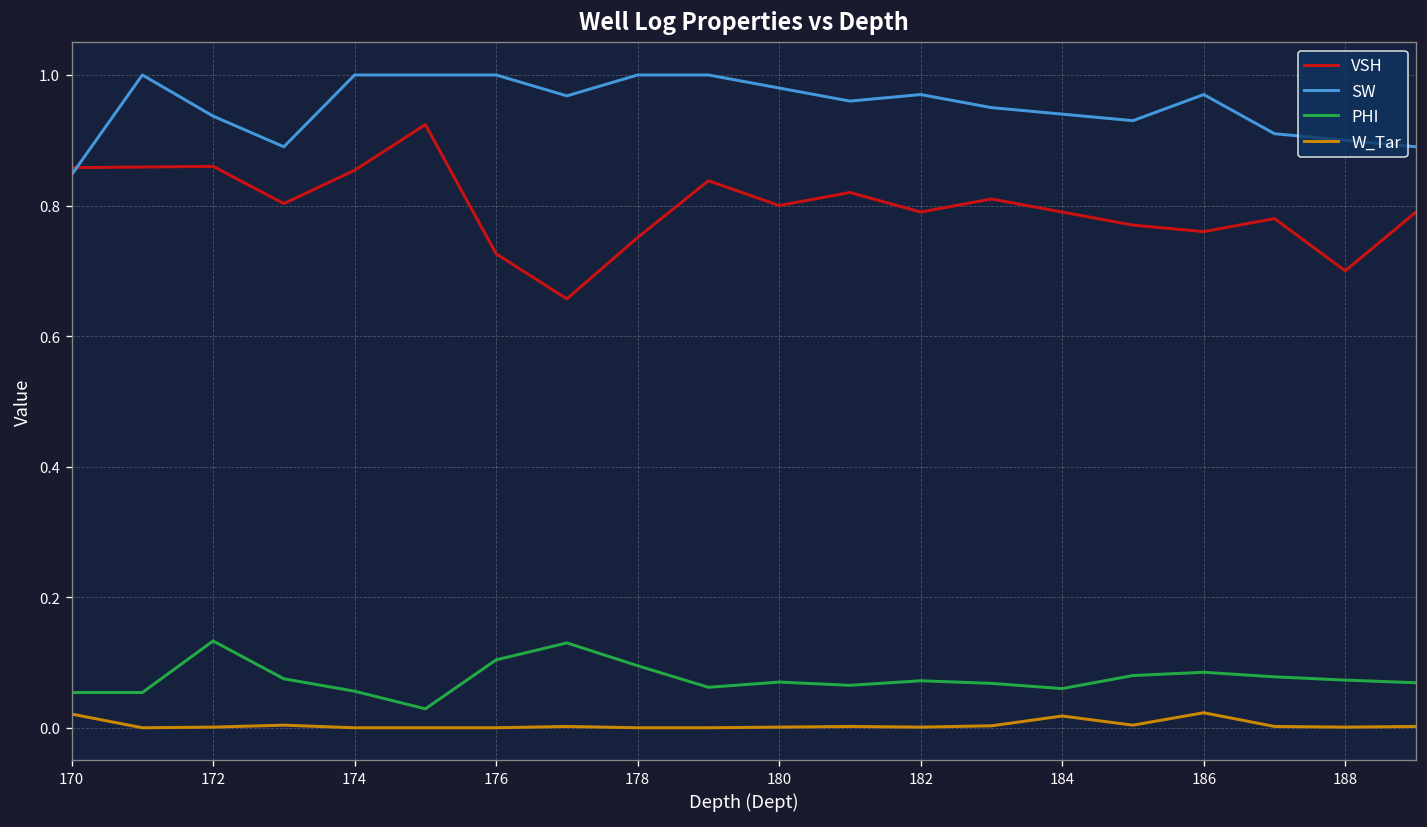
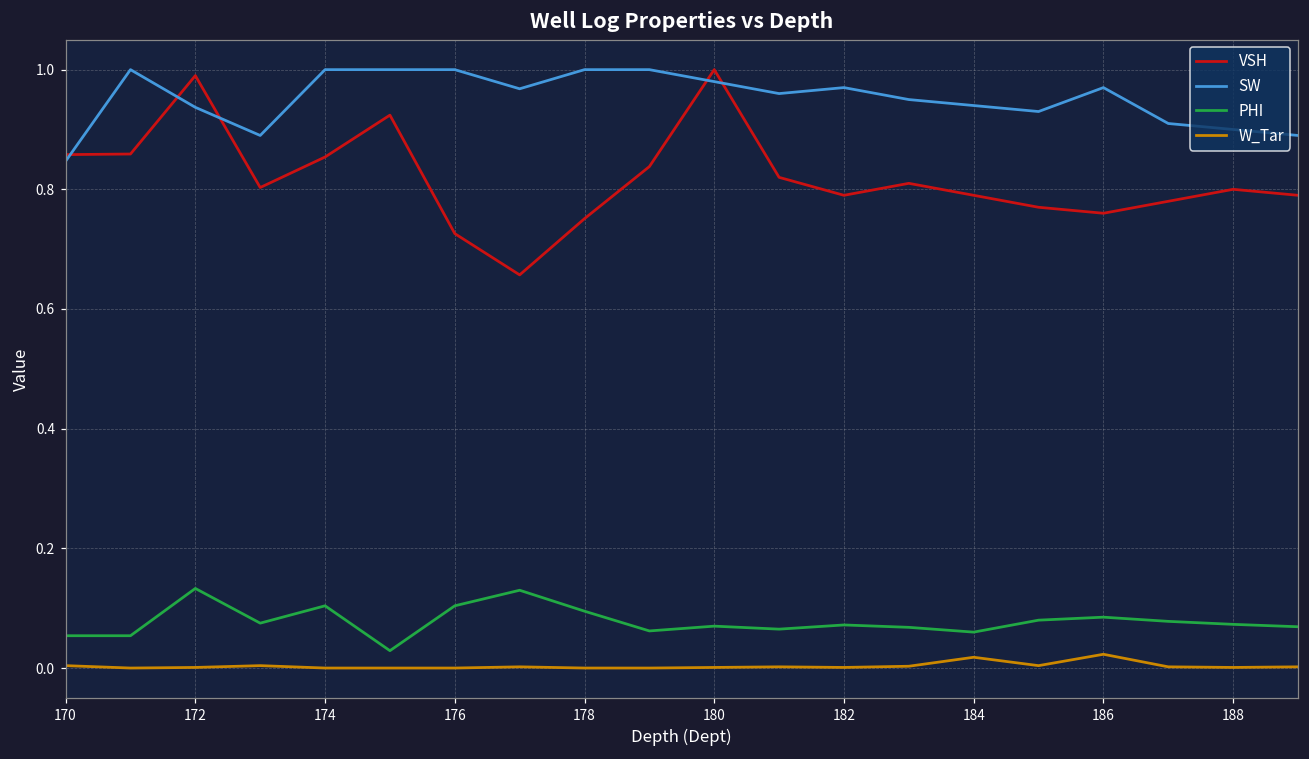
  {
    "VSH": {
      "170": 0.86,
-     "172": 0.86,
+     "172": 0.99,
      "174": 0.85,
      "176": 0.73,
      "178": 0.75,
-     "180": 0.8,
+     "180": 1.0,
      "182": 0.79,
      "184": 0.79,
      "186": 0.76,
-     "188": 0.7
+     "188": 0.8
    },
    "SW": {
      "170": 0.85,
      "172": 0.94,
      "174": 1.00,
      "176": 1.00,
      "178": 1.00,
      "180": 0.98,
      "182": 0.97,
      "184": 0.94,
      "186": 0.97
    },
    "PHI": {
      "170": 0.05,
      "172": 0.13,
-     "174": 0.06,
+     "174": 0.10,
      "176": 0.10,
      "178": 0.10,
      "180": 0.07,
      "182": 0.07,
      "184": 0.06,
      "186": 0.09,
      "188": 0.07
    },
    "W_Tar": {
-     "170": 0.02,
+     "170": 0.00,
      "172": 0.00,
      "174": 0.00,
      "176": 0.00,
      "178": 0.00,
      "180": 0.00,
      "182": 0.00,
      "184": 0.02,
      "186": 0.02,
      "188": 0.00
    }
  }
